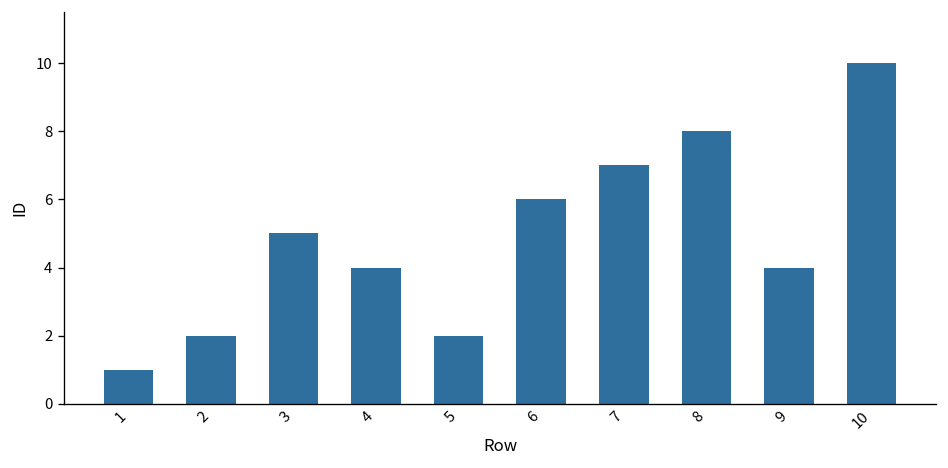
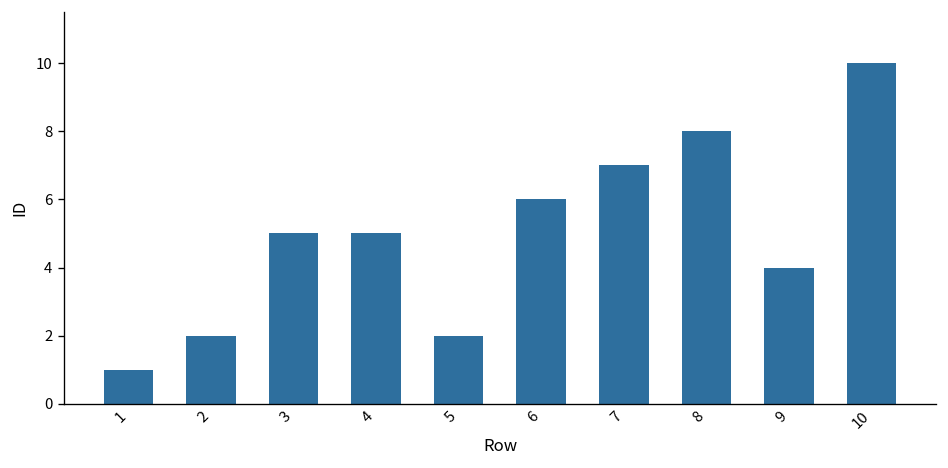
  {
    "1": 1,
    "2": 2,
    "3": 5,
-   "4": 4,
+   "4": 5,
    "5": 2,
    "6": 6,
    "7": 7,
    "8": 8,
    "9": 4,
    "10": 10
  }
